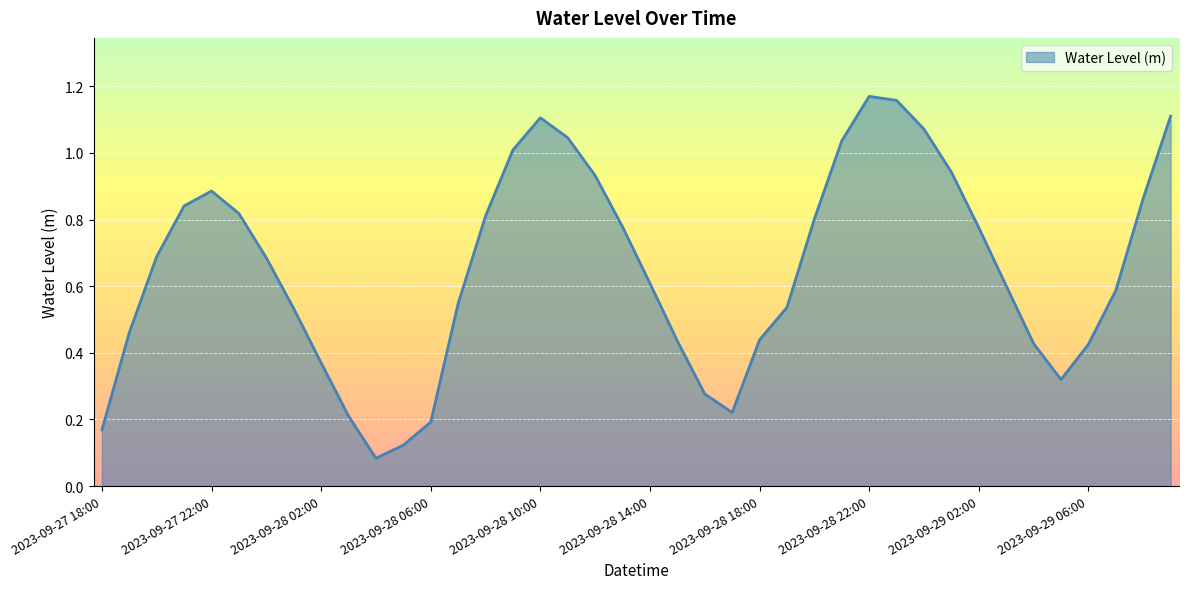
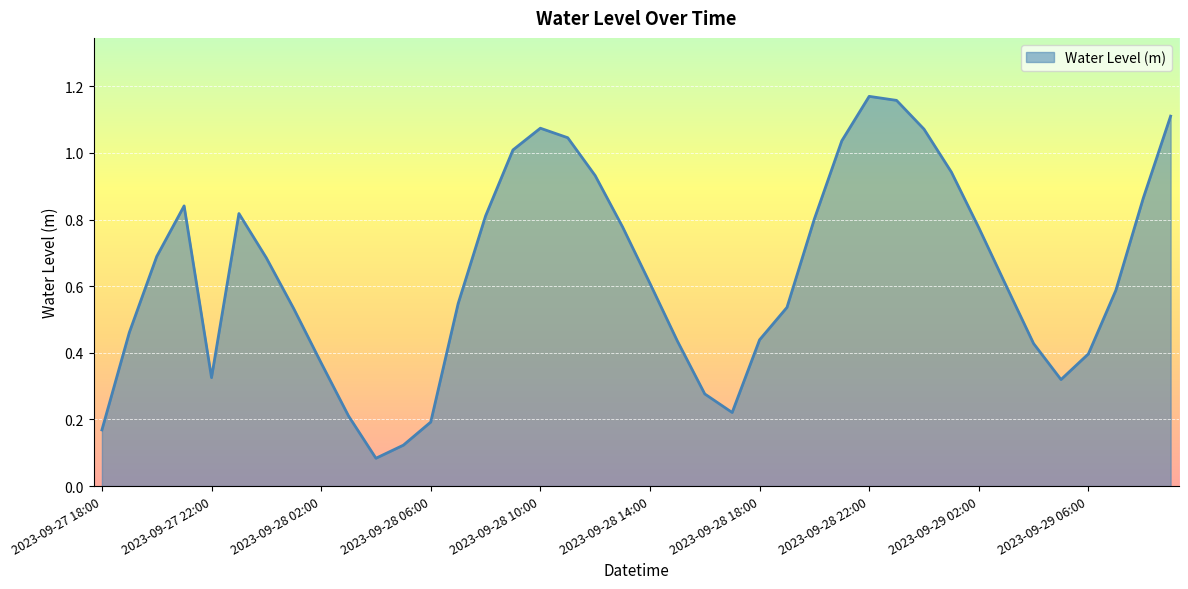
  {
    "2023-09-27 18:00": 0.17,
-   "2023-09-27 22:00": 0.89,
+   "2023-09-27 22:00": 0.33,
    "2023-09-28 02:00": 0.37,
    "2023-09-28 06:00": 0.19,
-   "2023-09-28 10:00": 1.11,
+   "2023-09-28 10:00": 1.07,
    "2023-09-28 14:00": 0.61,
    "2023-09-28 18:00": 0.44,
    "2023-09-28 22:00": 1.17,
    "2023-09-29 02:00": 0.78,
-   "2023-09-29 06:00": 0.43
+   "2023-09-29 06:00": 0.40
  }
